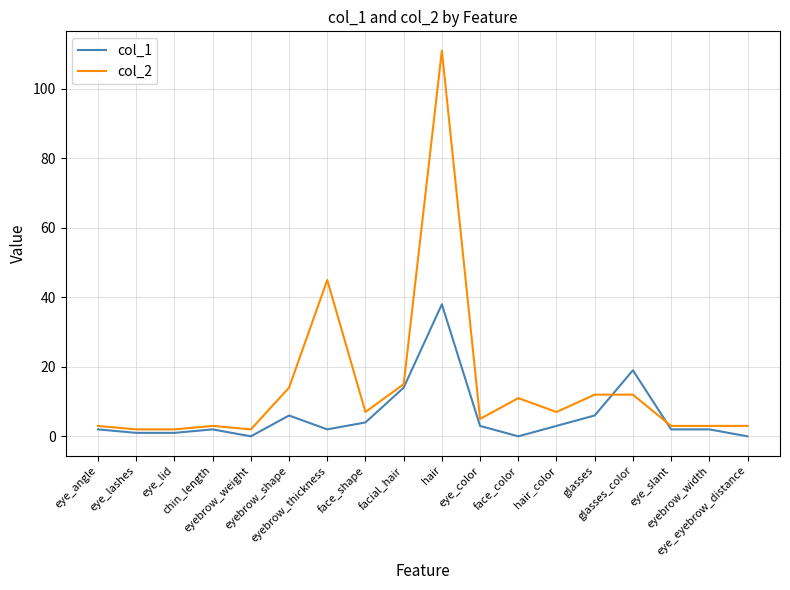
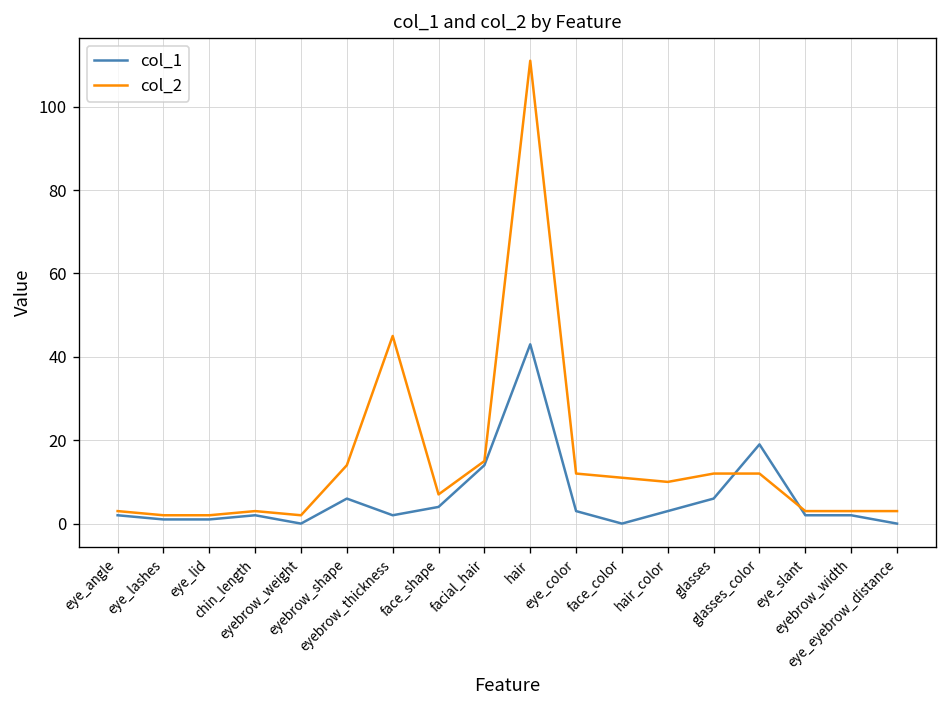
  {
    "col_1": {
      "eye_angle": 2,
      "eye_lashes": 1,
      "eye_lid": 1,
      "chin_length": 2,
      "eyebrow_weight": 0,
      "eyebrow_shape": 6,
      "eyebrow_thickness": 2,
      "face_shape": 4,
      "facial_hair": 14,
-     "hair": 38,
+     "hair": 43,
      "eye_color": 3,
      "face_color": 0,
      "hair_color": 3,
      "glasses": 6,
      "glasses_color": 19,
      "eye_slant": 2,
      "eyebrow_width": 2,
      "eye_eyebrow_distance": 0
    },
    "col_2": {
      "eye_angle": 3,
      "eye_lashes": 2,
      "eye_lid": 2,
      "chin_length": 3,
      "eyebrow_weight": 2,
      "eyebrow_shape": 14,
      "eyebrow_thickness": 45,
      "face_shape": 7,
      "facial_hair": 15,
      "hair": 111,
-     "eye_color": 5,
+     "eye_color": 12,
      "face_color": 11,
-     "hair_color": 7,
+     "hair_color": 10,
      "glasses": 12,
      "glasses_color": 12,
      "eye_slant": 3,
      "eyebrow_width": 3,
      "eye_eyebrow_distance": 3
    }
  }
